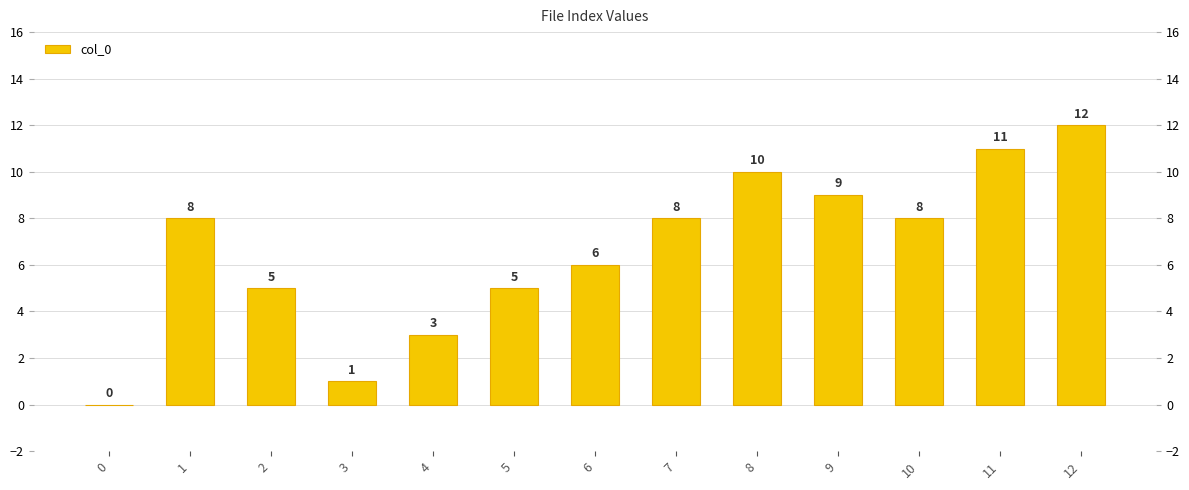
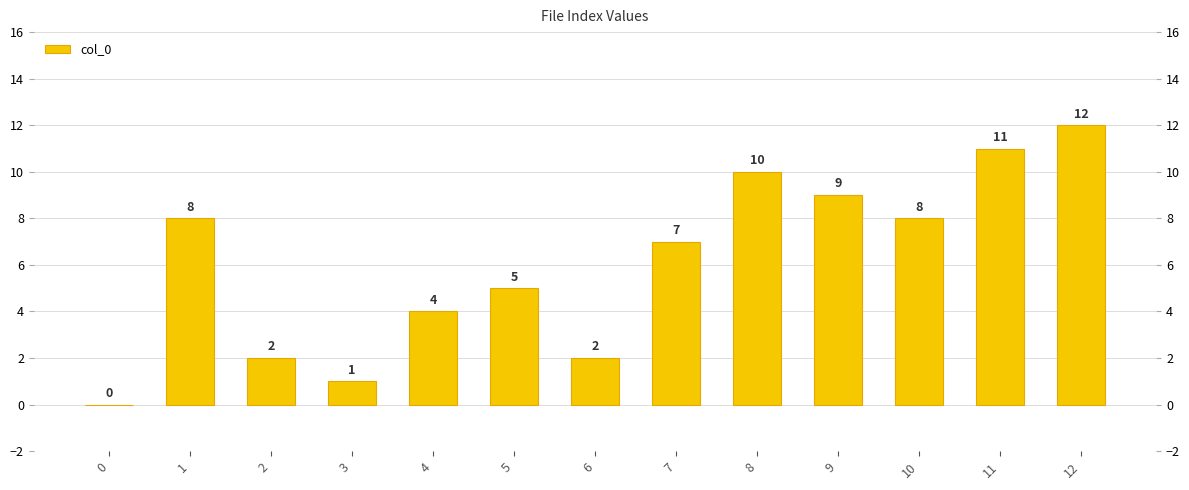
  {
    "0": 0,
    "1": 8,
-   "2": 5,
+   "2": 2,
    "3": 1,
-   "4": 3,
+   "4": 4,
    "5": 5,
-   "6": 6,
-   "7": 8,
+   "6": 2,
+   "7": 7,
    "8": 10,
    "9": 9,
    "10": 8,
    "11": 11,
    "12": 12
  }
